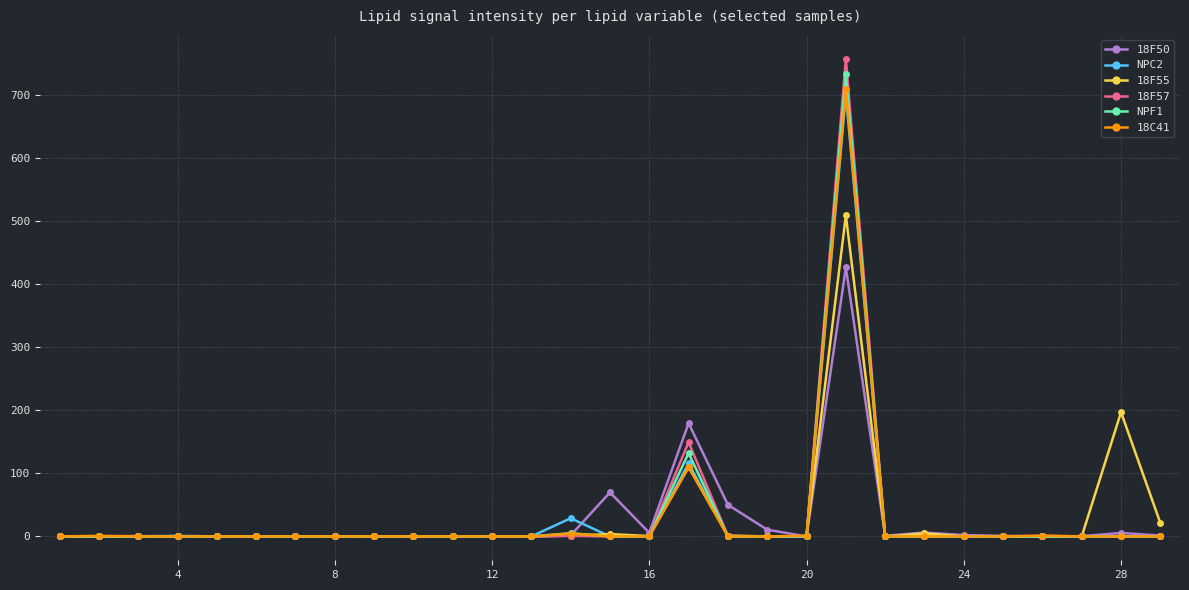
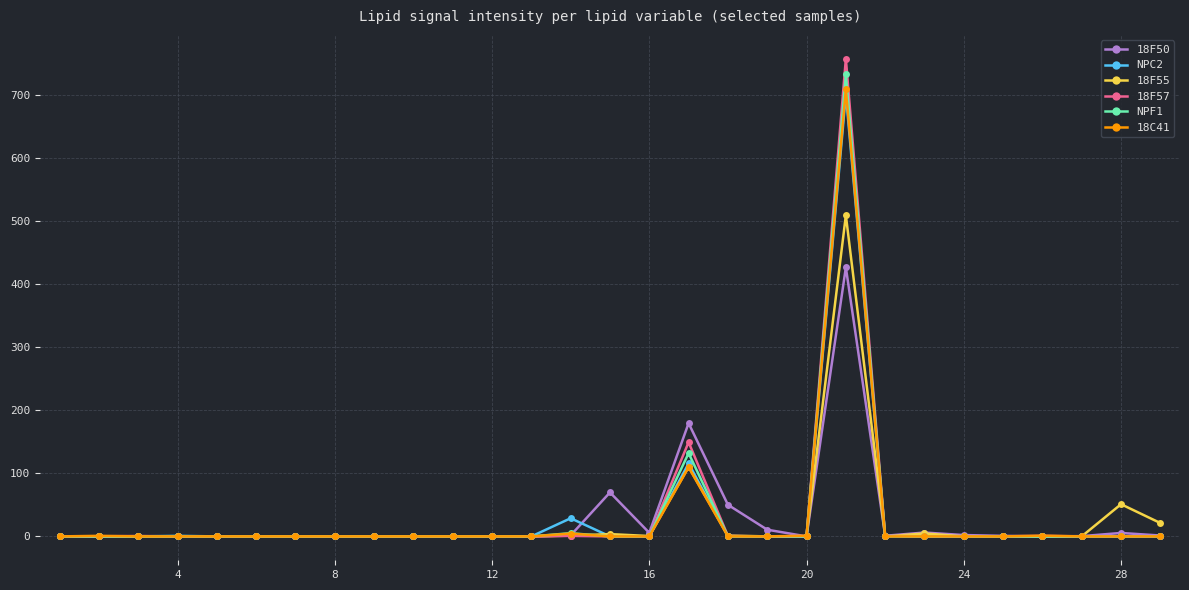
  {
    "18F50": {
      "16": 10,
      "28": 10
    },
    "18F55": {
-     "28": 200
+     "28": 50
    }
  }
